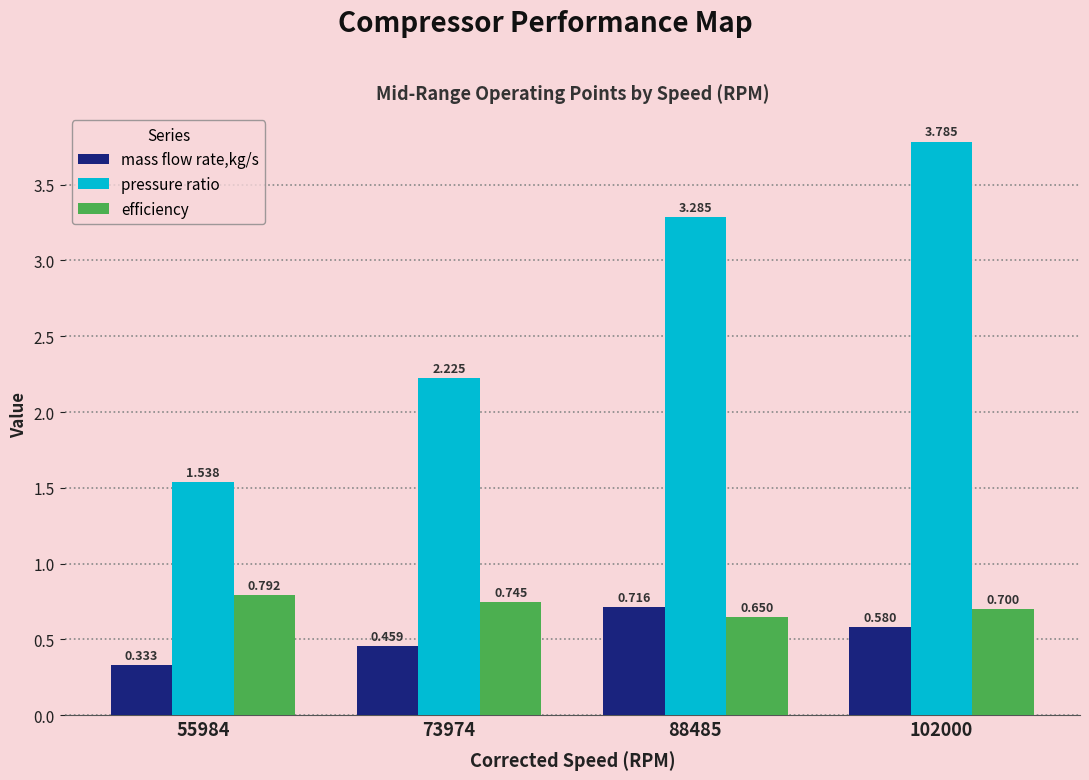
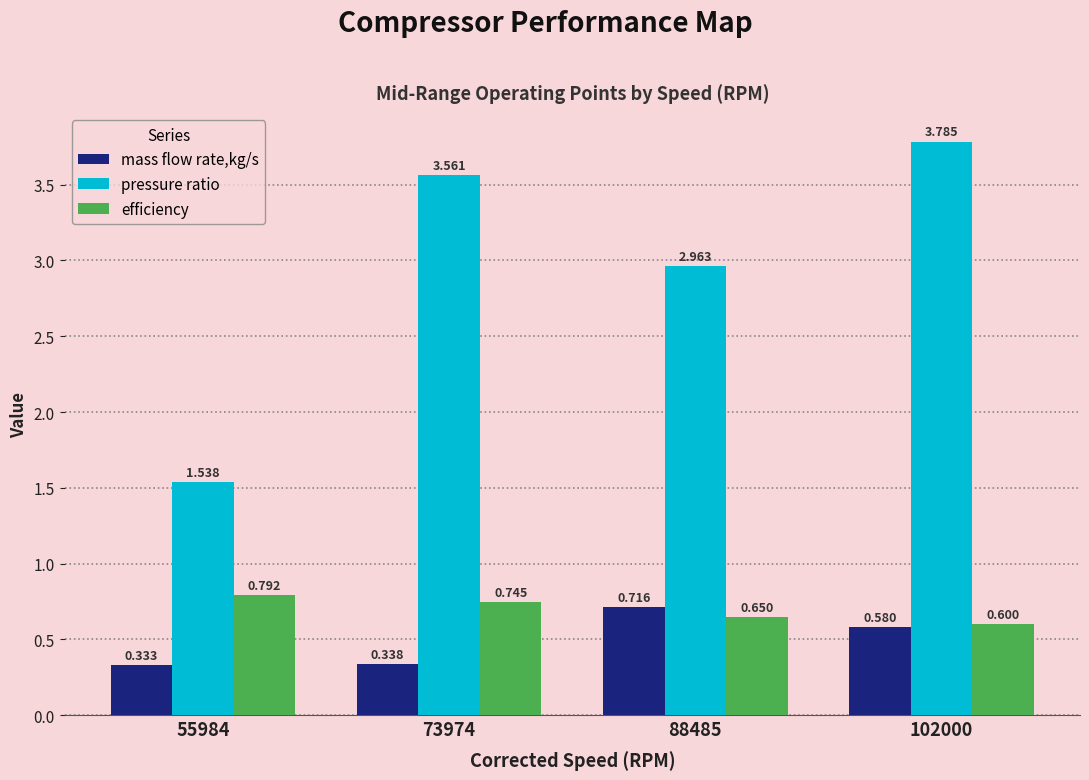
  {
    "mass flow rate,kg/s": {
      "55984": 0.333,
-     "73974": 0.459,
+     "73974": 0.338,
      "88485": 0.716,
      "102000": 0.580
    },
    "pressure ratio": {
      "55984": 1.538,
-     "73974": 2.225,
-     "88485": 3.285,
+     "73974": 3.561,
+     "88485": 2.963,
      "102000": 3.785
    },
    "efficiency": {
      "55984": 0.792,
      "73974": 0.745,
      "88485": 0.650,
-     "102000": 0.700
+     "102000": 0.600
    }
  }
